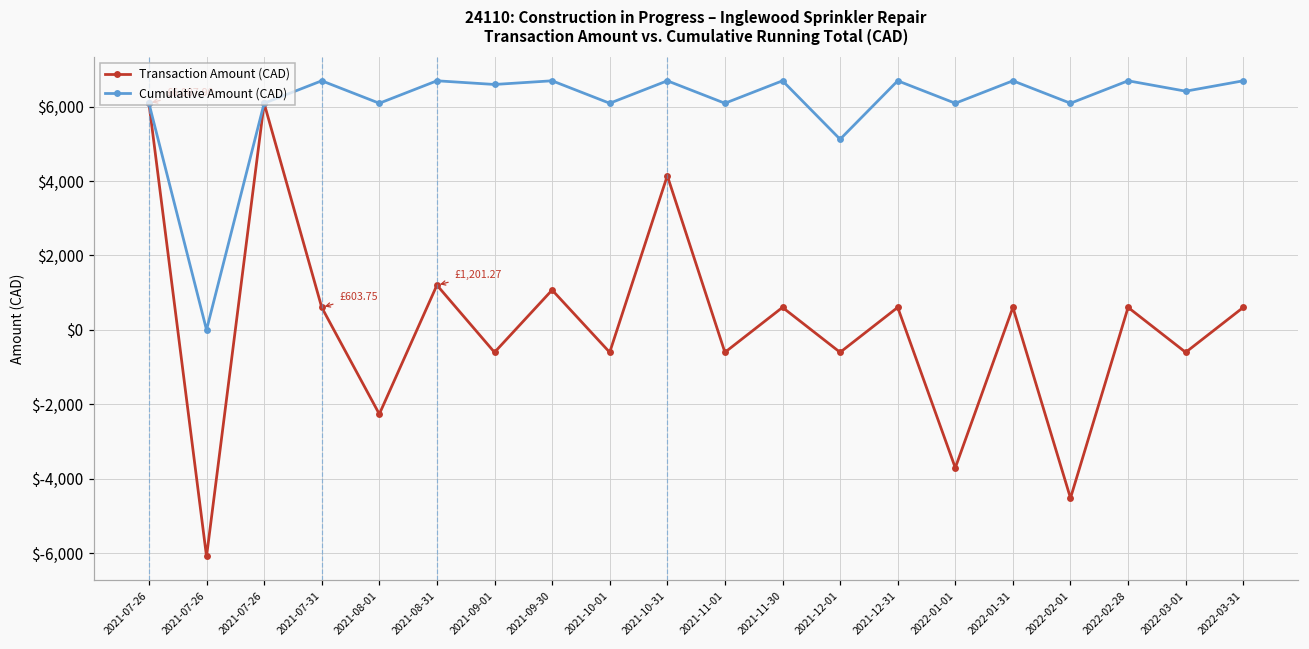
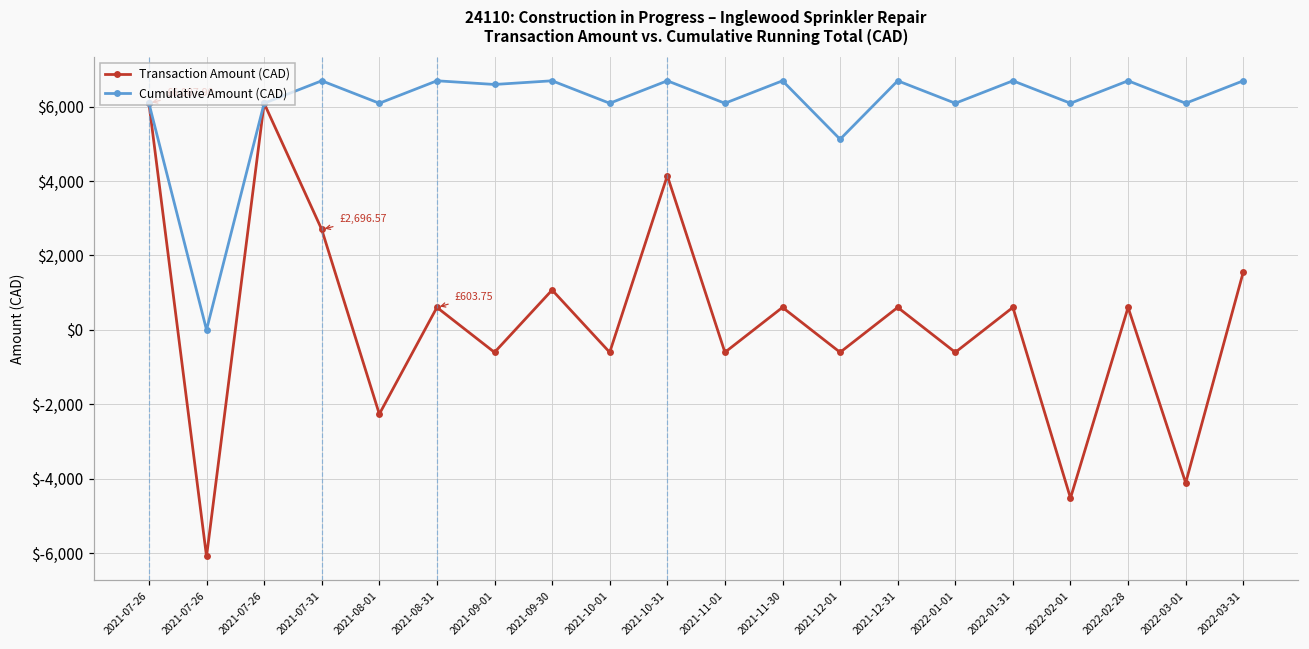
  {
    "Transaction Amount (CAD)": {
-     "2021-07-31": "£603.75",
-     "2021-08-31": "£1,201.27",
-     "2022-01-01": "$-3,700",
-     "2022-03-01": "$-600",
-     "2022-03-31": "$600"
+     "2021-07-31": "£2,696.57",
+     "2021-08-31": "£603.75",
+     "2022-01-01": "$-600",
+     "2022-03-01": "$-4,100",
+     "2022-03-31": "$1,600"
    },
    "Cumulative Amount (CAD)": {
      "2021-07-31": "$6,700",
      "2021-08-01": "$6,100",
      "2021-08-31": "$6,700",
      "2021-09-01": "$6,600",
      "2021-09-30": "$6,700",
      "2021-10-01": "$6,100",
      "2021-10-31": "$6,700",
      "2021-11-01": "$6,100",
      "2021-11-30": "$6,700",
      "2021-12-01": "$5,100",
      "2021-12-31": "$6,700",
      "2022-01-01": "$6,100",
      "2022-01-31": "$6,700",
      "2022-02-01": "$6,100",
      "2022-02-28": "$6,700",
-     "2022-03-01": "$6,400",
+     "2022-03-01": "$6,100",
      "2022-03-31": "$6,700"
    }
  }
